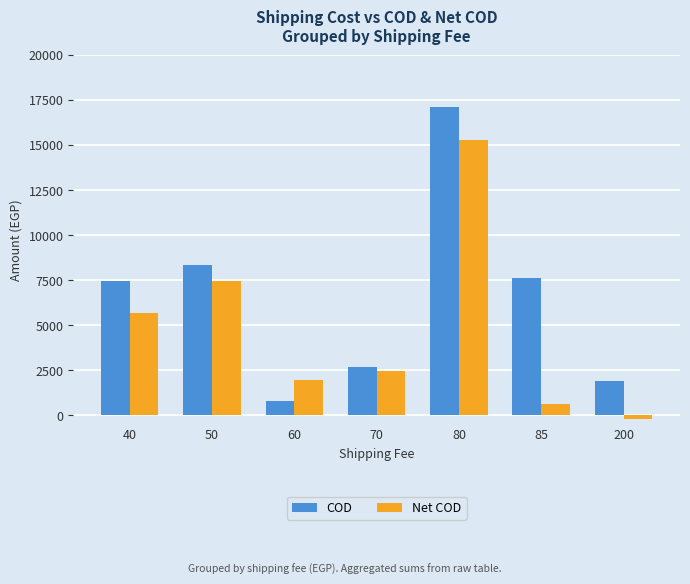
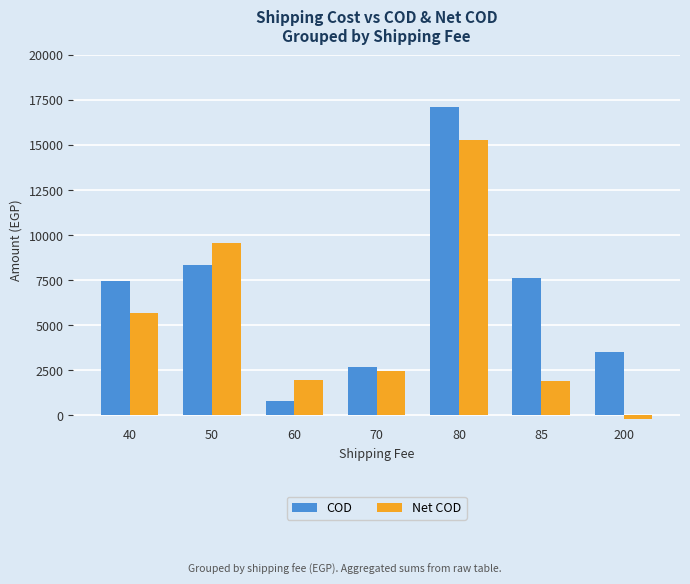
  {
    "COD": {
      "40": 7400,
      "50": 8300,
      "60": 800,
      "70": 2700,
      "80": 17100,
      "85": 7600,
-     "200": 1900
+     "200": 3500
    },
    "Net COD": {
      "40": 5700,
-     "50": 7400,
+     "50": 9500,
      "60": 1900,
      "70": 2400,
      "80": 15300,
-     "85": 600,
+     "85": 1900,
      "200": -200
    }
  }
